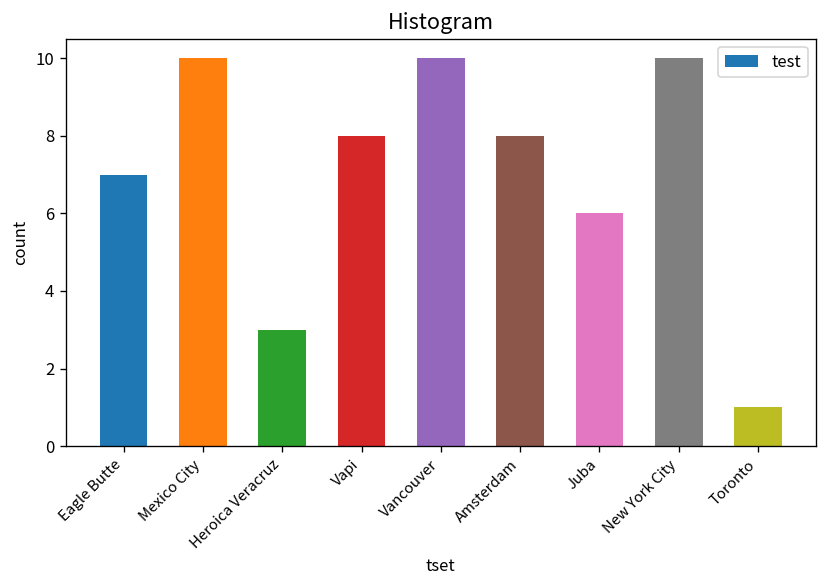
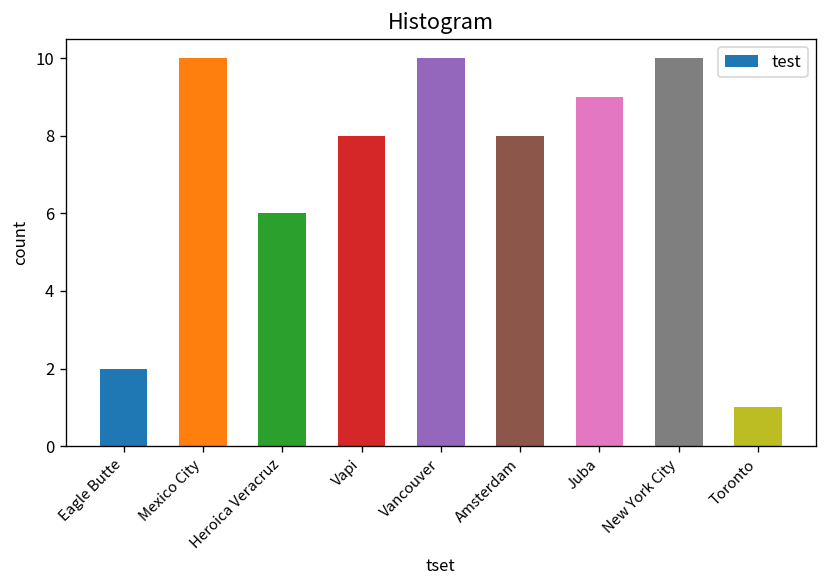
  {
-   "Eagle Butte": 7,
+   "Eagle Butte": 2,
    "Mexico City": 10,
-   "Heroica Veracruz": 3,
+   "Heroica Veracruz": 6,
    "Vapi": 8,
    "Vancouver": 10,
    "Amsterdam": 8,
-   "Juba": 6,
+   "Juba": 9,
    "New York City": 10,
    "Toronto": 1
  }
